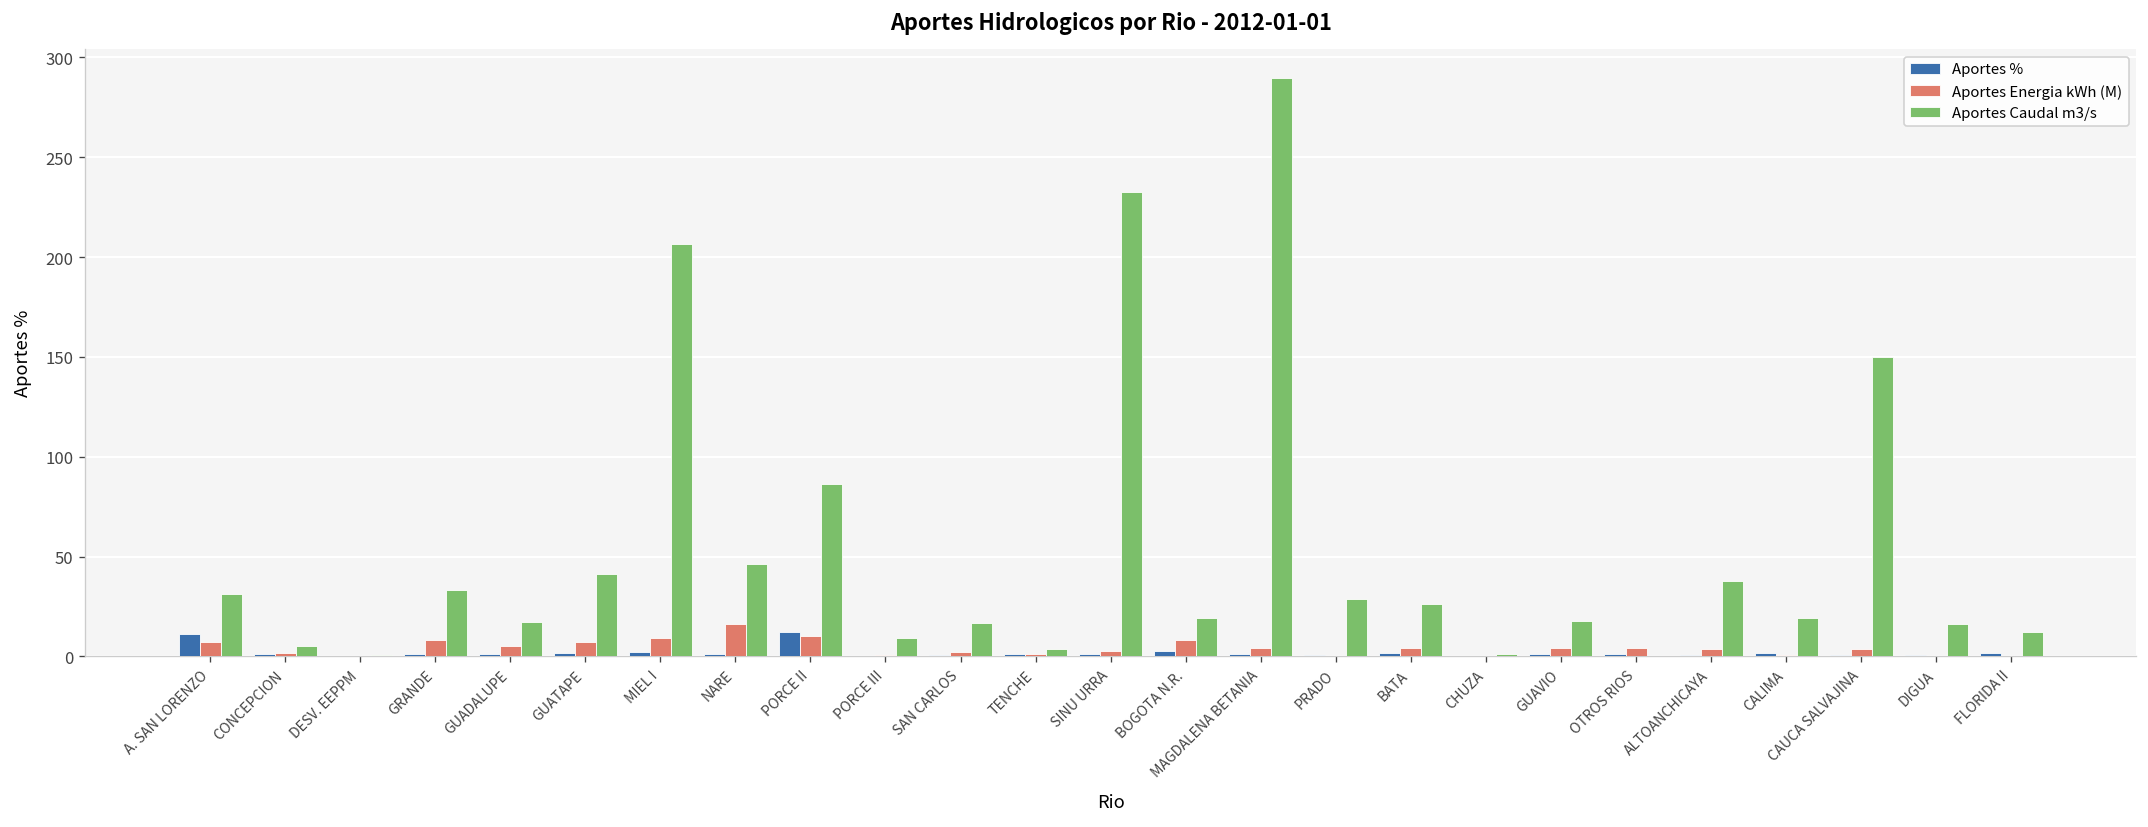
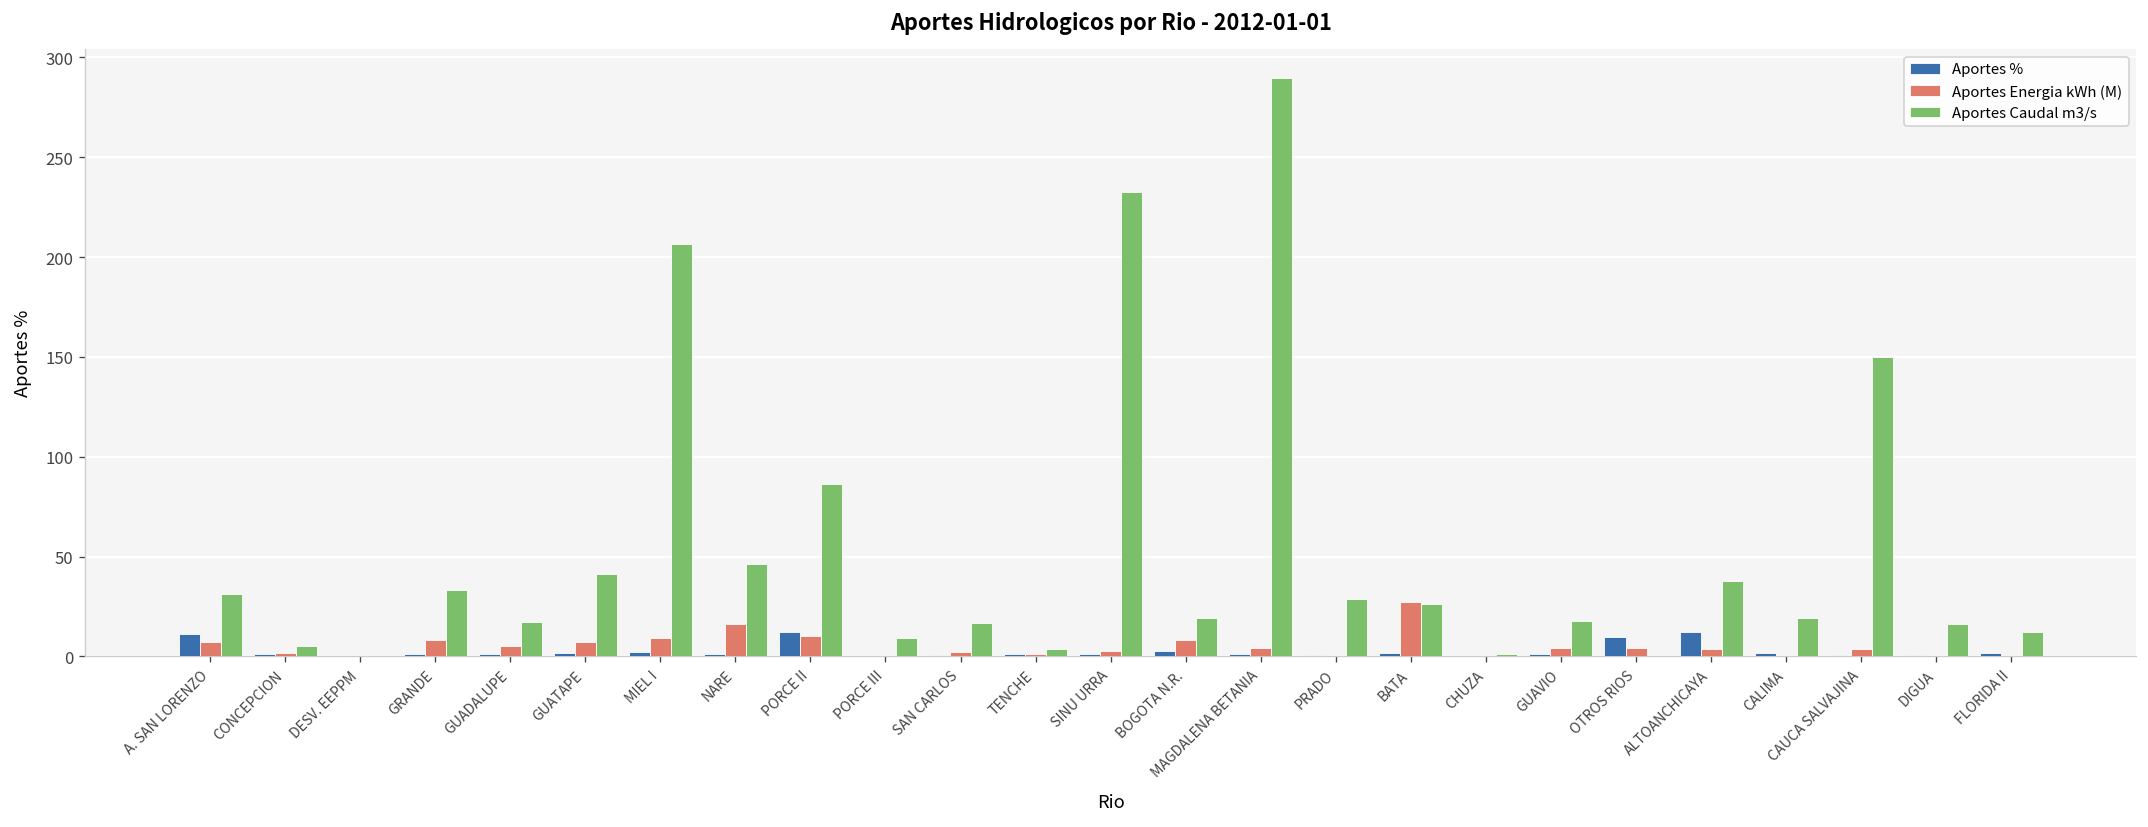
  {
    "Aportes %": {
      "A. SAN LORENZO": 11,
      "GUATAPE": 2,
      "MIEL I": 2,
      "PORCE II": 12,
      "BOGOTA N.R.": 2,
      "BATA": 2,
-     "OTROS RIOS": 1,
-     "ALTOANCHICAYA": 1,
+     "OTROS RIOS": 10,
+     "ALTOANCHICAYA": 12,
      "CALIMA": 2,
      "FLORIDA II": 2
    },
    "Aportes Energia kWh (M)": {
      "A. SAN LORENZO": 7,
      "CONCEPCION": 2,
      "GRANDE": 8,
      "GUADALUPE": 5,
      "GUATAPE": 7,
      "MIEL I": 9,
      "NARE": 16,
      "PORCE II": 10,
      "SAN CARLOS": 2,
      "SINU URRA": 3,
      "BOGOTA N.R.": 8,
      "MAGDALENA BETANIA": 4,
-     "BATA": 4,
+     "BATA": 27,
      "GUAVIO": 4,
      "OTROS RIOS": 4,
      "ALTOANCHICAYA": 4,
      "CAUCA SALVAJINA": 4
    },
    "Aportes Caudal m3/s": {
      "A. SAN LORENZO": 31,
      "CONCEPCION": 5,
      "GRANDE": 33,
      "GUADALUPE": 17,
      "GUATAPE": 41,
      "MIEL I": 206,
      "NARE": 46,
      "PORCE II": 86,
      "PORCE III": 9,
      "SAN CARLOS": 17,
      "TENCHE": 4,
      "SINU URRA": 233,
      "BOGOTA N.R.": 19,
      "MAGDALENA BETANIA": 290,
      "PRADO": 29,
      "BATA": 26,
      "GUAVIO": 18,
      "OTROS RIOS": 0,
      "ALTOANCHICAYA": 38,
      "CALIMA": 19,
      "CAUCA SALVAJINA": 150,
      "DIGUA": 16,
      "FLORIDA II": 12
    }
  }
